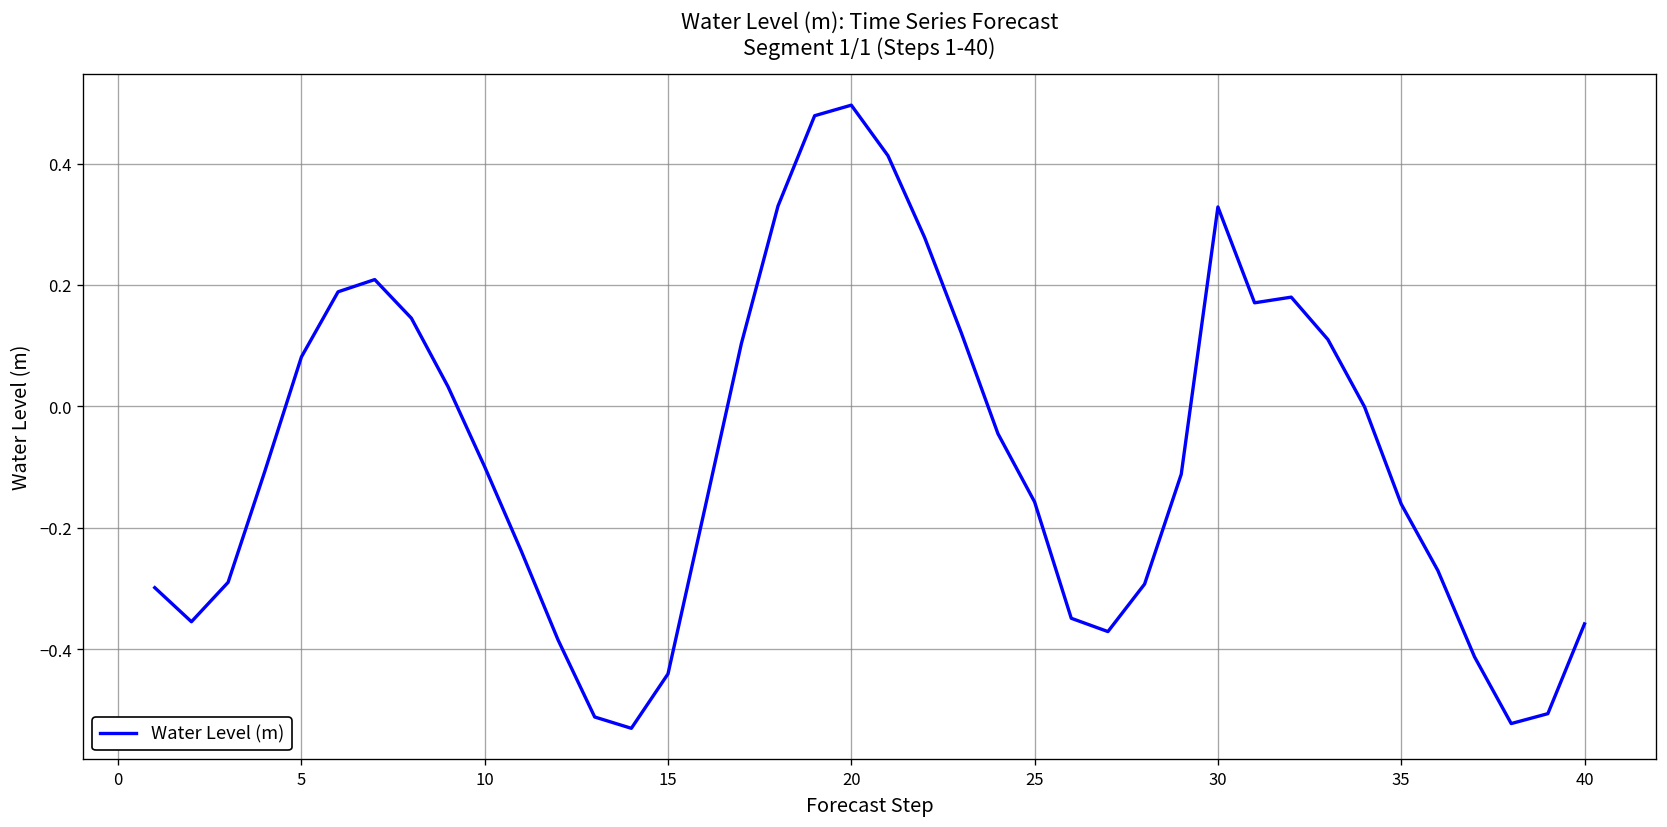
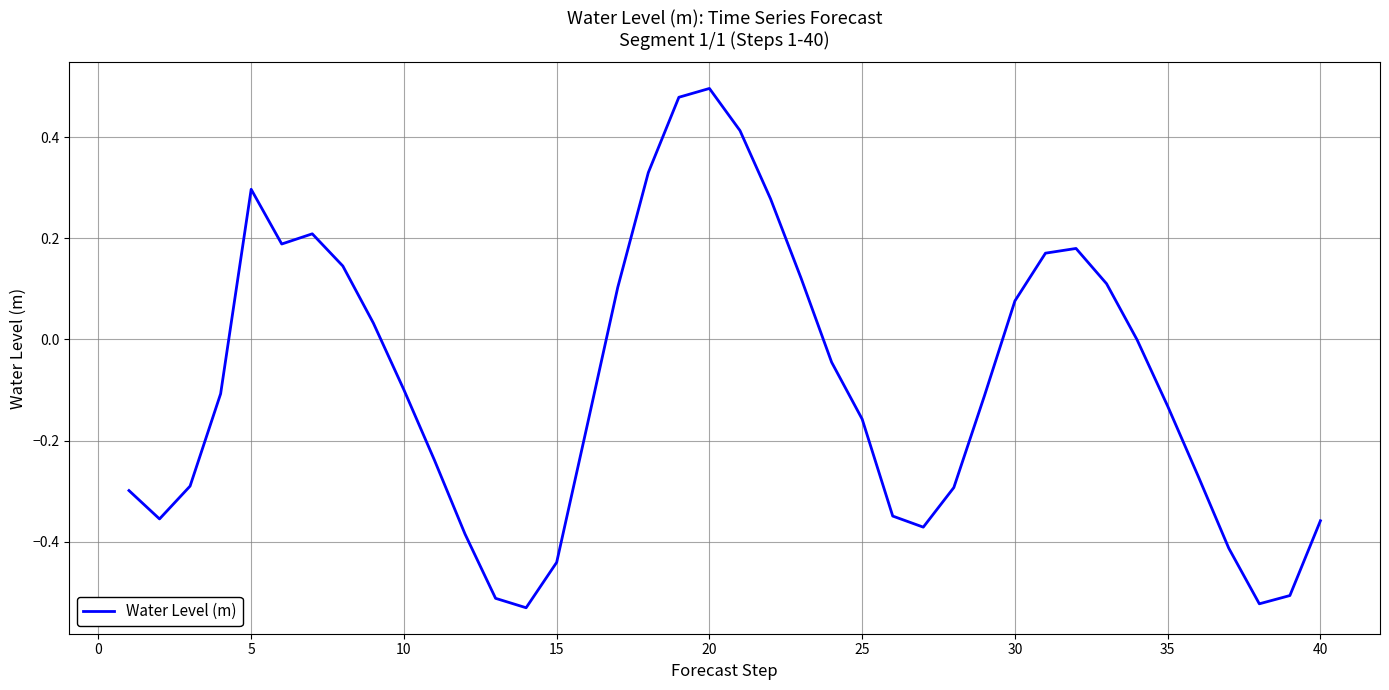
  {
-   "5": 0.08,
+   "5": 0.30,
    "10": -0.10,
    "15": -0.44,
    "20": 0.50,
    "25": -0.16,
-   "30": 0.33,
-   "35": -0.16,
+   "30": 0.08,
+   "35": -0.13,
    "40": -0.36
  }
